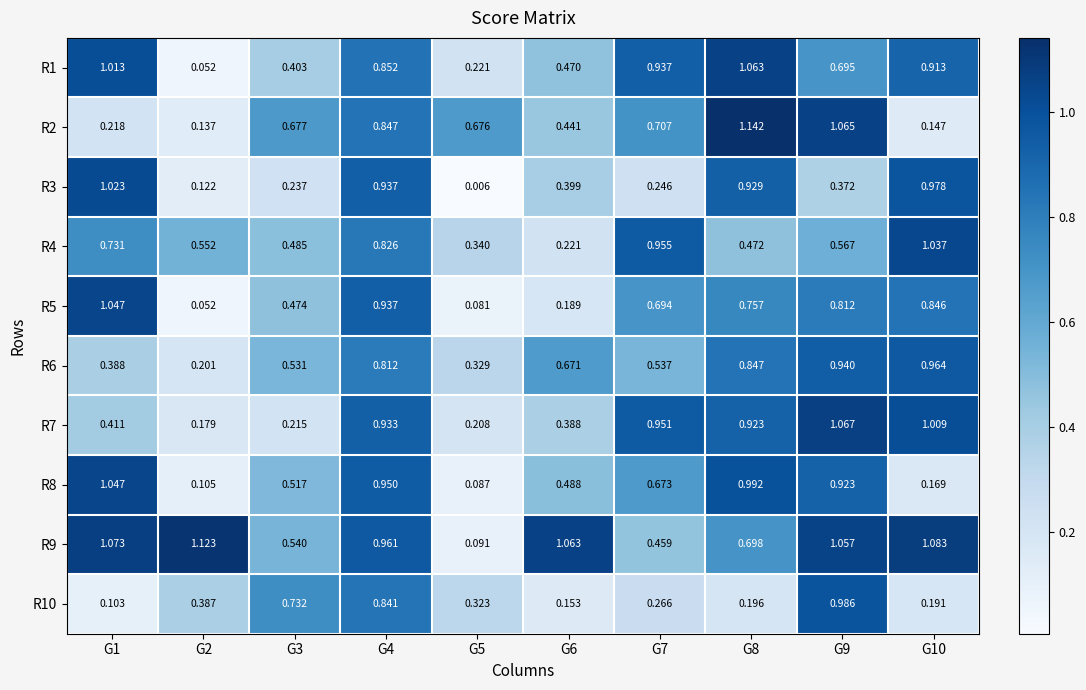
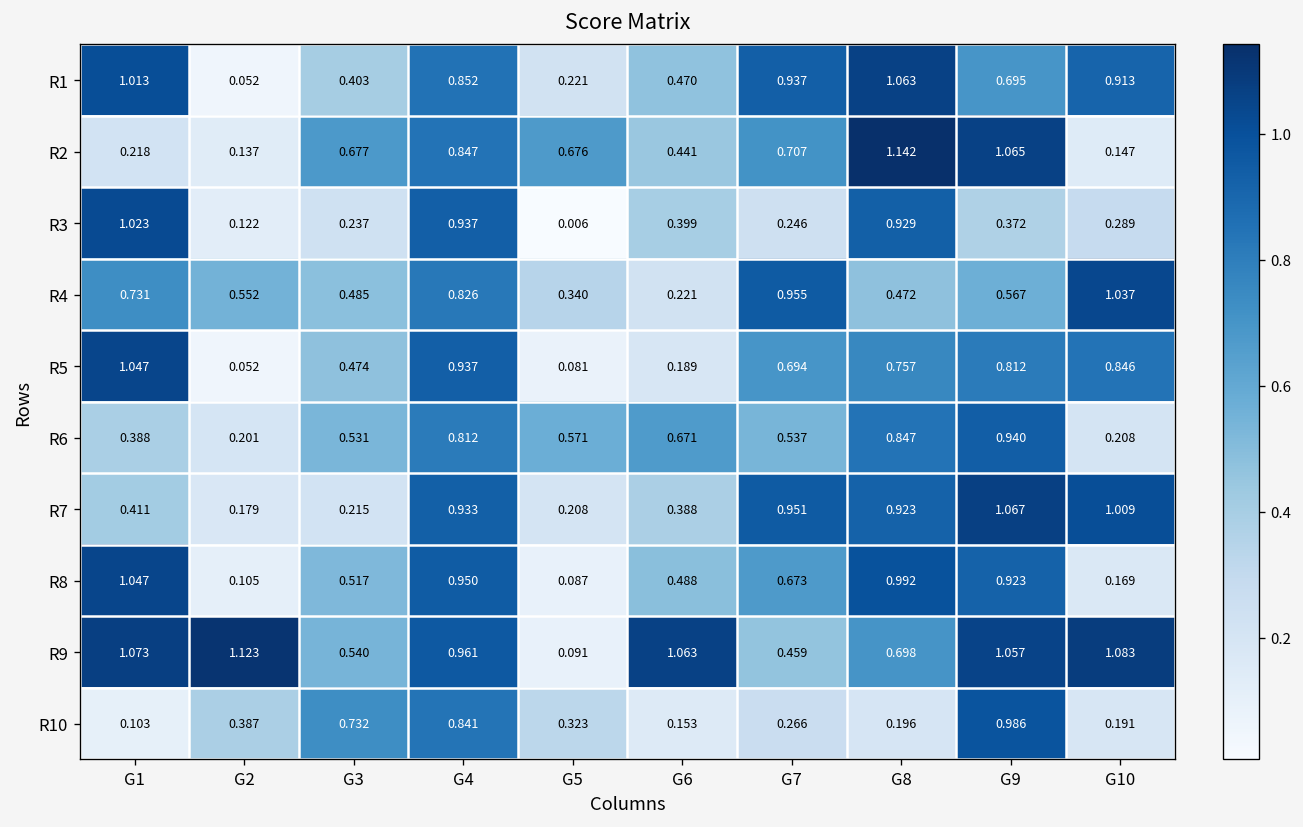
  {
    "R1": {
      "G1": 1.013,
      "G2": 0.052,
      "G3": 0.403,
      "G4": 0.852,
      "G5": 0.221,
      "G6": 0.470,
      "G7": 0.937,
      "G8": 1.063,
      "G9": 0.695,
      "G10": 0.913
    },
    "R2": {
      "G1": 0.218,
      "G2": 0.137,
      "G3": 0.677,
      "G4": 0.847,
      "G5": 0.676,
      "G6": 0.441,
      "G7": 0.707,
      "G8": 1.142,
      "G9": 1.065,
      "G10": 0.147
    },
    "R3": {
      "G1": 1.023,
      "G2": 0.122,
      "G3": 0.237,
      "G4": 0.937,
      "G5": 0.006,
      "G6": 0.399,
      "G7": 0.246,
      "G8": 0.929,
      "G9": 0.372,
-     "G10": 0.978
+     "G10": 0.289
    },
    "R4": {
      "G1": 0.731,
      "G2": 0.552,
      "G3": 0.485,
      "G4": 0.826,
      "G5": 0.340,
      "G6": 0.221,
      "G7": 0.955,
      "G8": 0.472,
      "G9": 0.567,
      "G10": 1.037
    },
    "R5": {
      "G1": 1.047,
      "G2": 0.052,
      "G3": 0.474,
      "G4": 0.937,
      "G5": 0.081,
      "G6": 0.189,
      "G7": 0.694,
      "G8": 0.757,
      "G9": 0.812,
      "G10": 0.846
    },
    "R6": {
      "G1": 0.388,
      "G2": 0.201,
      "G3": 0.531,
      "G4": 0.812,
-     "G5": 0.329,
+     "G5": 0.571,
      "G6": 0.671,
      "G7": 0.537,
      "G8": 0.847,
      "G9": 0.940,
-     "G10": 0.964
+     "G10": 0.208
    },
    "R7": {
      "G1": 0.411,
      "G2": 0.179,
      "G3": 0.215,
      "G4": 0.933,
      "G5": 0.208,
      "G6": 0.388,
      "G7": 0.951,
      "G8": 0.923,
      "G9": 1.067,
      "G10": 1.009
    },
    "R8": {
      "G1": 1.047,
      "G2": 0.105,
      "G3": 0.517,
      "G4": 0.950,
      "G5": 0.087,
      "G6": 0.488,
      "G7": 0.673,
      "G8": 0.992,
      "G9": 0.923,
      "G10": 0.169
    },
    "R9": {
      "G1": 1.073,
      "G2": 1.123,
      "G3": 0.540,
      "G4": 0.961,
      "G5": 0.091,
      "G6": 1.063,
      "G7": 0.459,
      "G8": 0.698,
      "G9": 1.057,
      "G10": 1.083
    },
    "R10": {
      "G1": 0.103,
      "G2": 0.387,
      "G3": 0.732,
      "G4": 0.841,
      "G5": 0.323,
      "G6": 0.153,
      "G7": 0.266,
      "G8": 0.196,
      "G9": 0.986,
      "G10": 0.191
    }
  }
